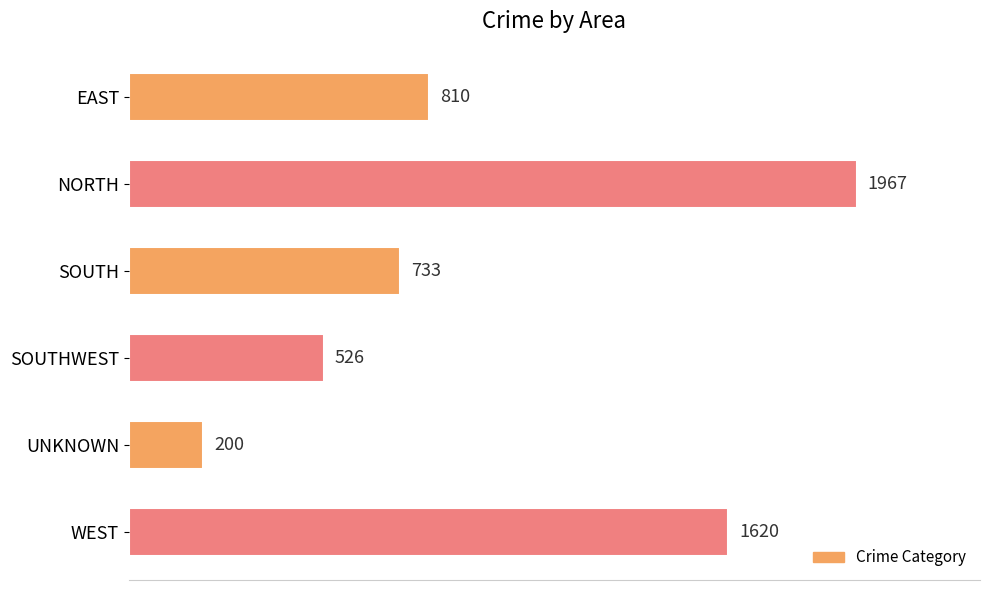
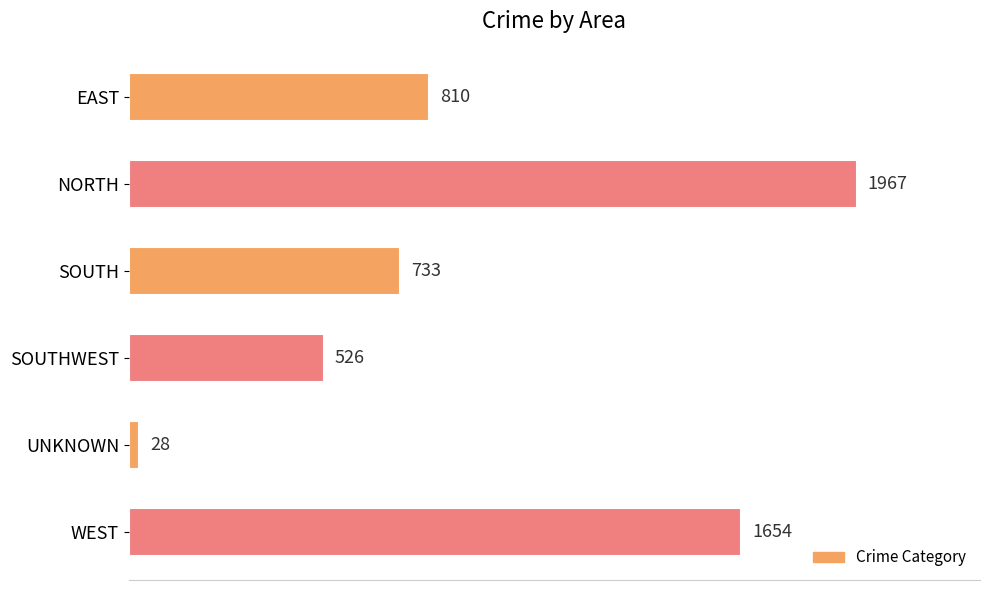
  {
    "EAST": 810,
    "NORTH": 1967,
    "SOUTH": 733,
    "SOUTHWEST": 526,
-   "UNKNOWN": 200,
-   "WEST": 1620
+   "UNKNOWN": 28,
+   "WEST": 1654
  }
